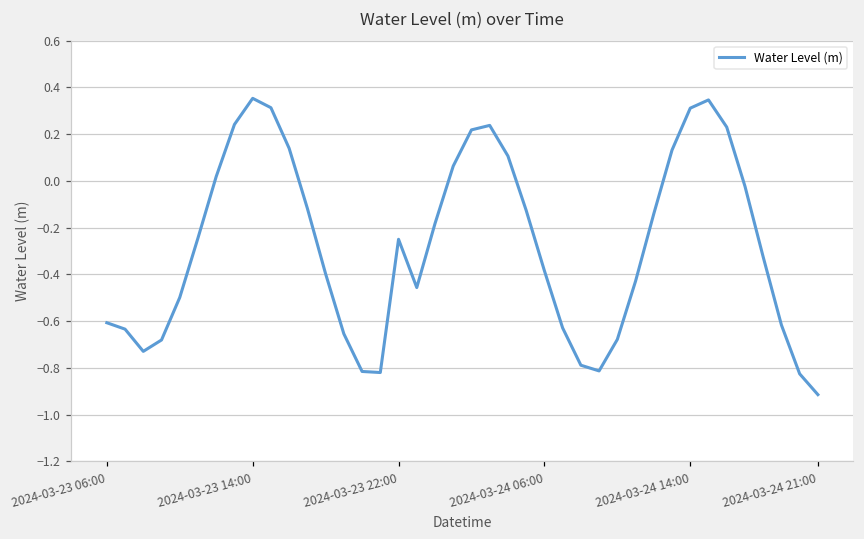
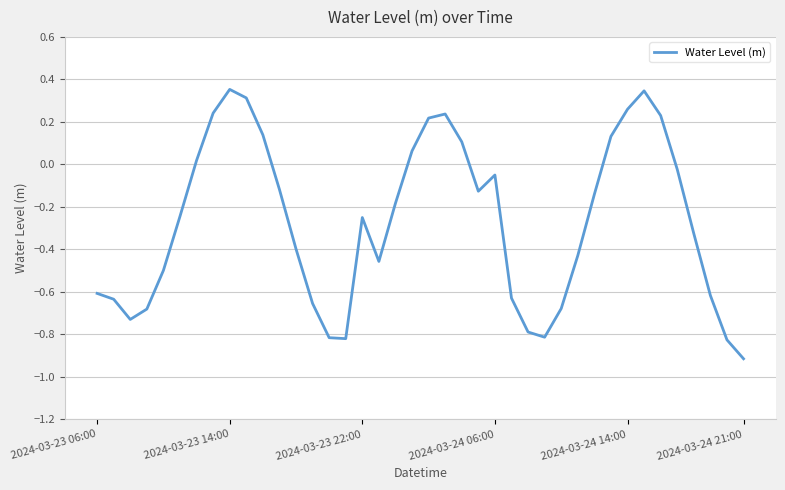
  {
    "2024-03-23 06:00": -0.61,
    "2024-03-23 14:00": 0.35,
    "2024-03-23 22:00": -0.25,
-   "2024-03-24 06:00": -0.38,
-   "2024-03-24 14:00": 0.31,
+   "2024-03-24 06:00": -0.05,
+   "2024-03-24 14:00": 0.26,
    "2024-03-24 21:00": -0.91
  }
